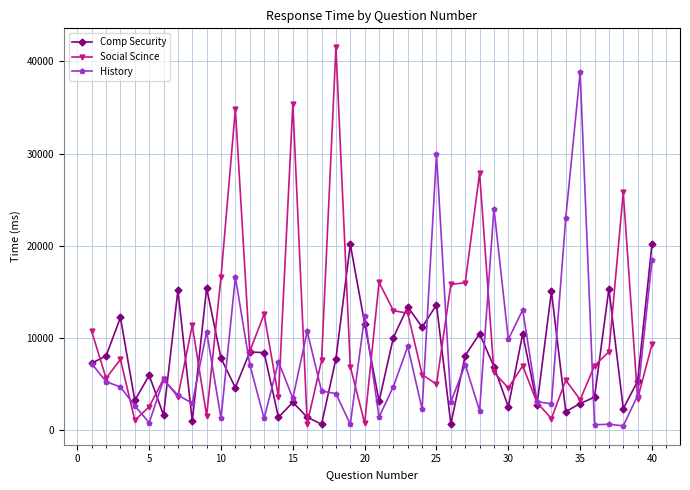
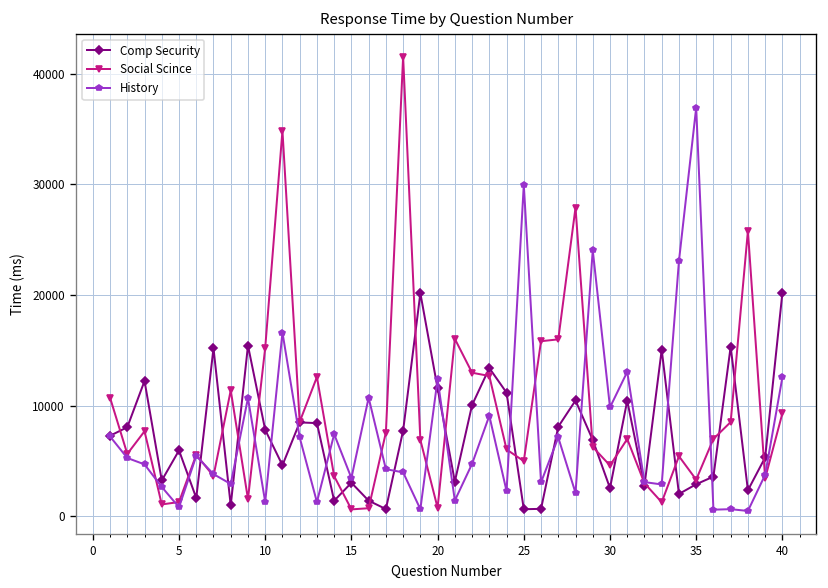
  {
    "Comp Security": {
      "5": 6000,
      "10": 8000,
      "15": 3000,
      "20": 12000,
-     "25": 14000,
+     "25": 1000,
      "30": 3000,
      "35": 3000,
      "40": 20000
    },
    "Social Scince": {
-     "5": 3000,
-     "10": 17000,
-     "15": 35000,
+     "5": 1000,
+     "10": 15000,
+     "15": 1000,
      "20": 1000,
      "25": 5000,
      "30": 5000,
      "35": 3000,
      "40": 9000
    },
    "History": {
      "5": 1000,
      "10": 1000,
      "15": 3000,
      "20": 12000,
      "25": 30000,
      "30": 10000,
-     "35": 39000,
-     "40": 18000
+     "35": 37000,
+     "40": 13000
    }
  }
